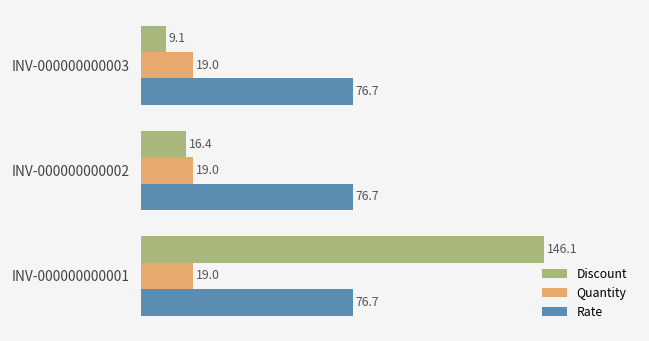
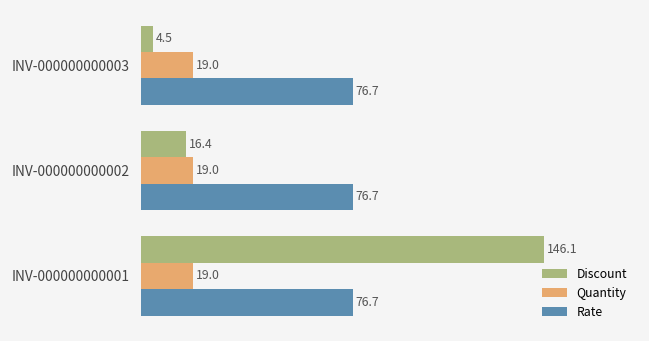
  {
    "Discount": {
-     "INV-000000000003": 9.1,
+     "INV-000000000003": 4.5,
      "INV-000000000002": 16.4,
      "INV-000000000001": 146.1
    },
    "Quantity": {
      "INV-000000000003": 19.0,
      "INV-000000000002": 19.0,
      "INV-000000000001": 19.0
    },
    "Rate": {
      "INV-000000000003": 76.7,
      "INV-000000000002": 76.7,
      "INV-000000000001": 76.7
    }
  }
